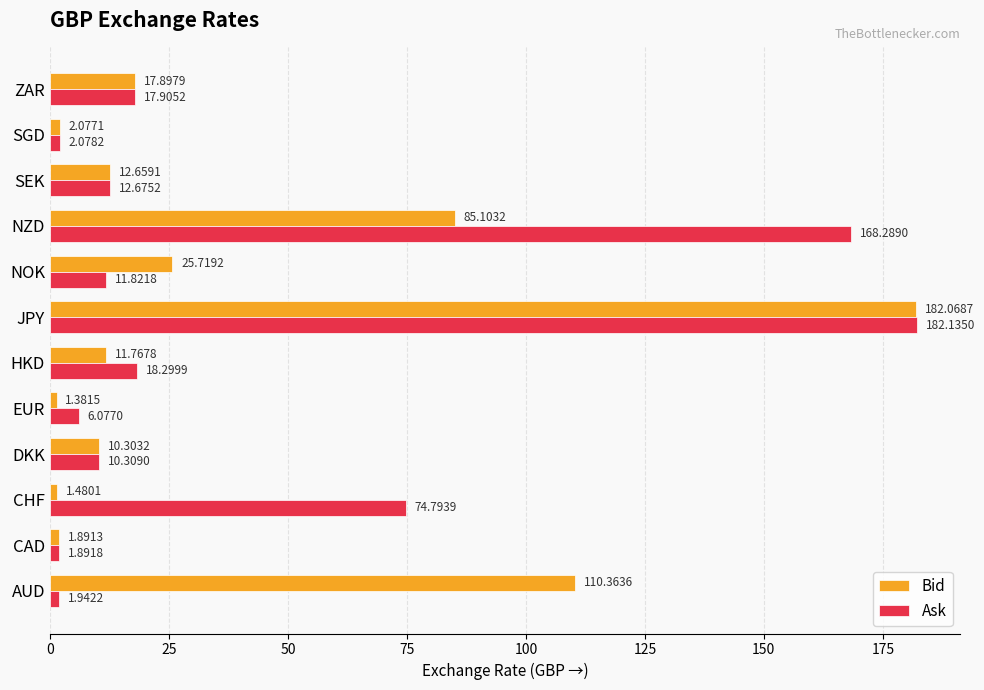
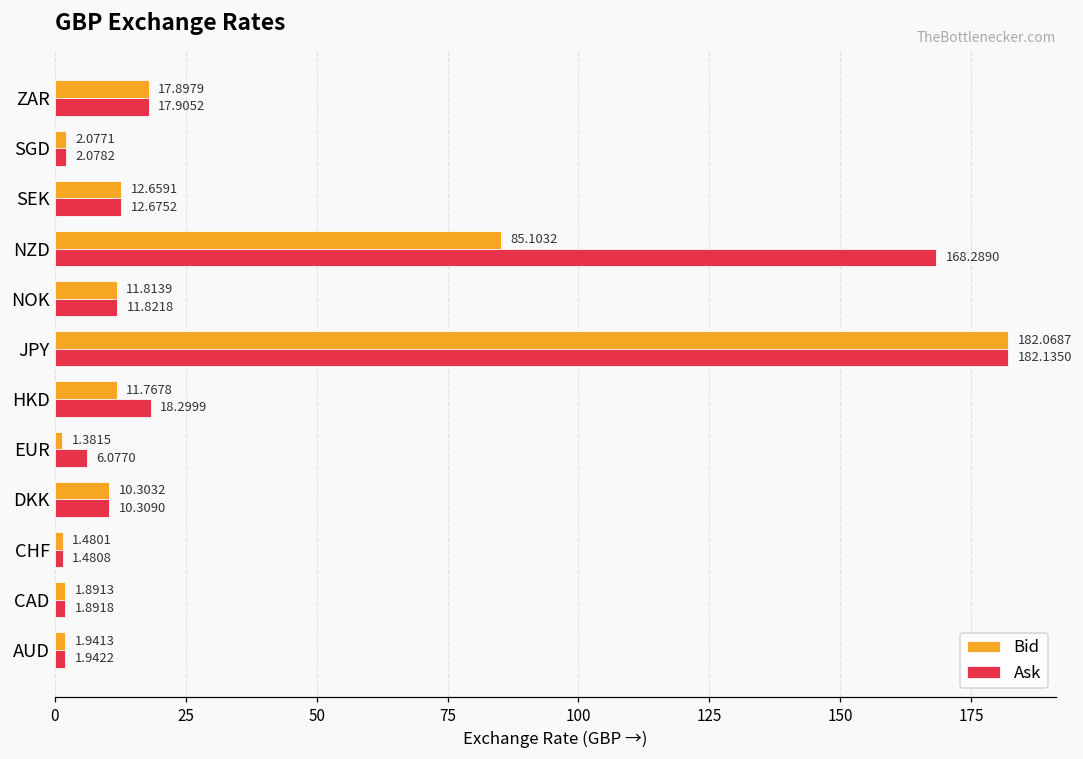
  {
    "Bid": {
      "ZAR": 17.8979,
      "SGD": 2.0771,
      "SEK": 12.6591,
      "NZD": 85.1032,
-     "NOK": 25.7192,
+     "NOK": 11.8139,
      "JPY": 182.0687,
      "HKD": 11.7678,
      "EUR": 1.3815,
      "DKK": 10.3032,
      "CHF": 1.4801,
      "CAD": 1.8913,
-     "AUD": 110.3636
+     "AUD": 1.9413
    },
    "Ask": {
      "ZAR": 17.9052,
      "SGD": 2.0782,
      "SEK": 12.6752,
      "NZD": 168.2890,
      "NOK": 11.8218,
      "JPY": 182.1350,
      "HKD": 18.2999,
      "EUR": 6.0770,
      "DKK": 10.3090,
-     "CHF": 74.7939,
+     "CHF": 1.4808,
      "CAD": 1.8918,
      "AUD": 1.9422
    }
  }
